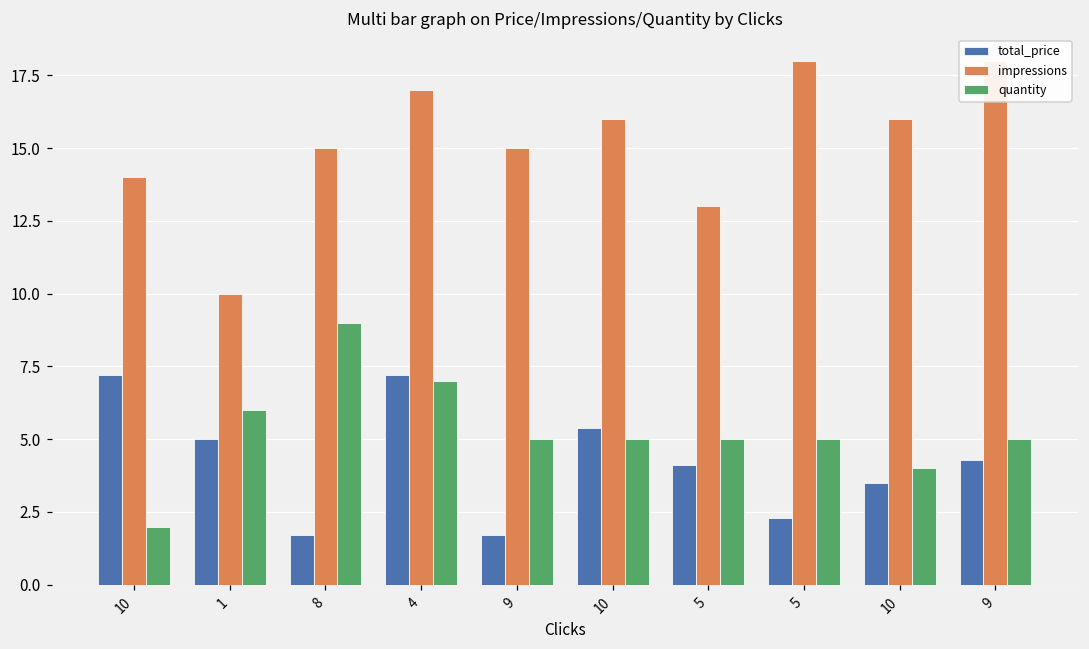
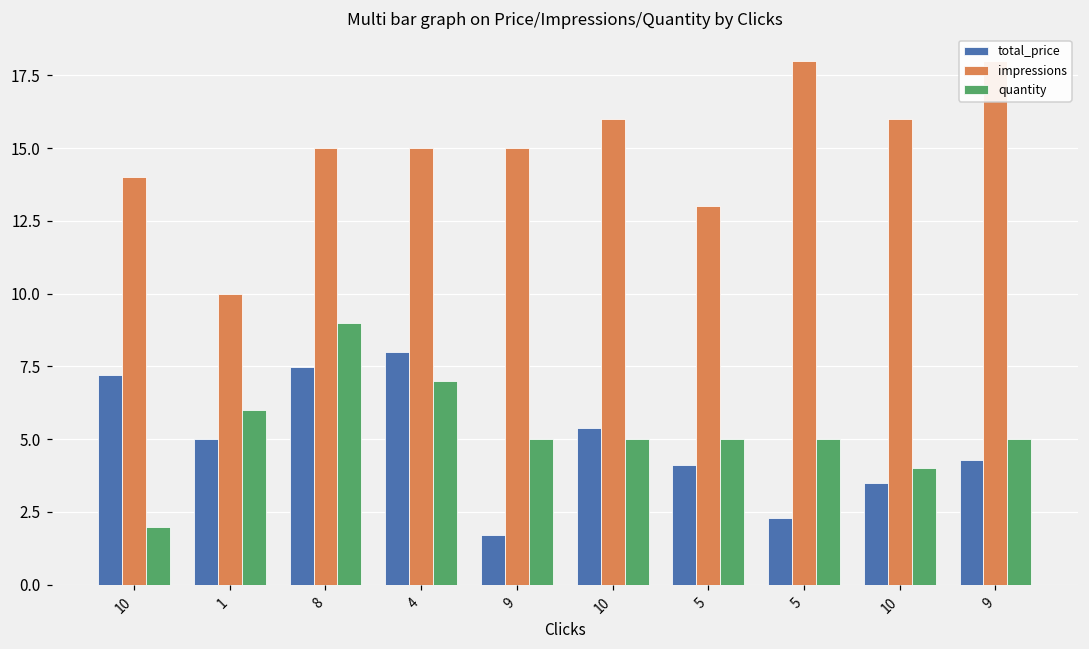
  {
    "total_price": {
      "1": 5.0,
-     "8": 1.7,
-     "4": 7.2
+     "8": 7.5,
+     "4": 8.0
    },
    "impressions": {
      "1": 10,
      "8": 15,
-     "4": 17
+     "4": 15
    },
    "quantity": {
      "1": 6.0,
      "8": 9.0,
      "4": 7.0
    }
  }
